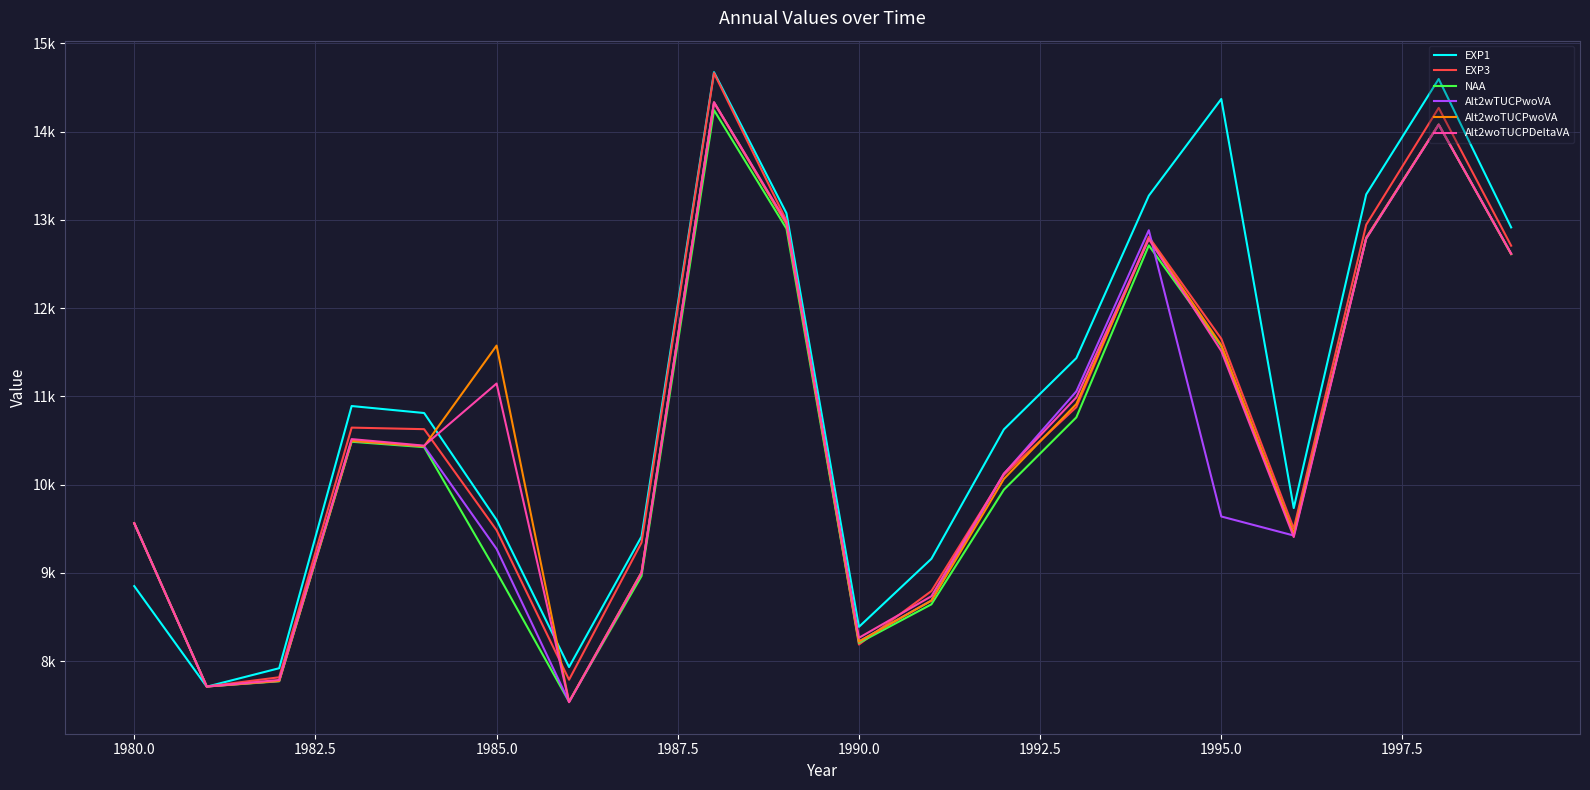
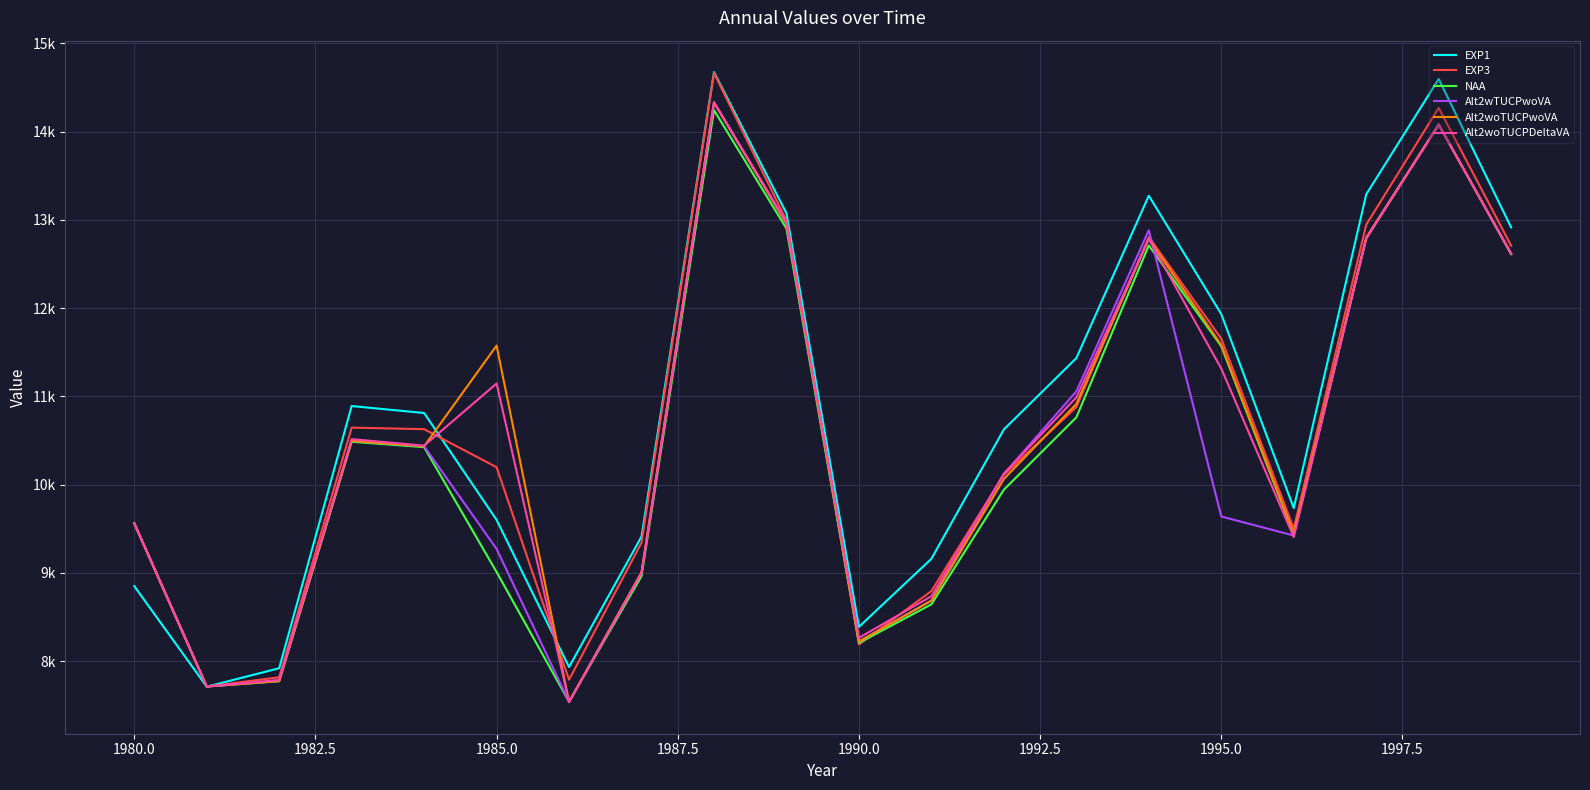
  {
    "EXP1": {
      "1980.0": 8800,
      "1985.0": 9600,
      "1990.0": 8400,
-     "1995.0": 14400
+     "1995.0": 11900
    },
    "EXP3": {
-     "1985.0": 9500,
+     "1985.0": 10200,
      "1995.0": 11700
    },
    "NAA": {
      "1985.0": 9000
    },
    "Alt2wTUCPwoVA": {
      "1985.0": 9300,
      "1995.0": 9600
    },
    "Alt2woTUCPwoVA": {
      "1985.0": 11600
    },
    "Alt2woTUCPDeltaVA": {
      "1985.0": 11100,
      "1990.0": 8300,
-     "1995.0": 11500
+     "1995.0": 11300
    }
  }
